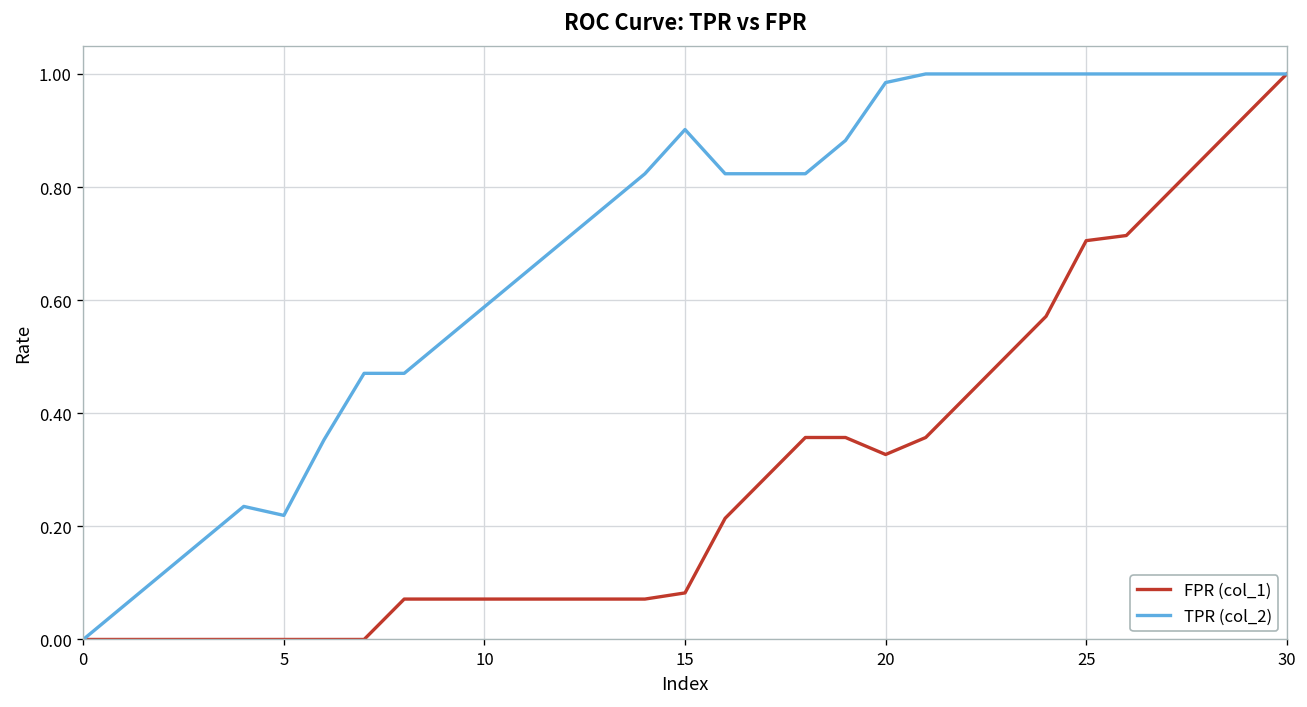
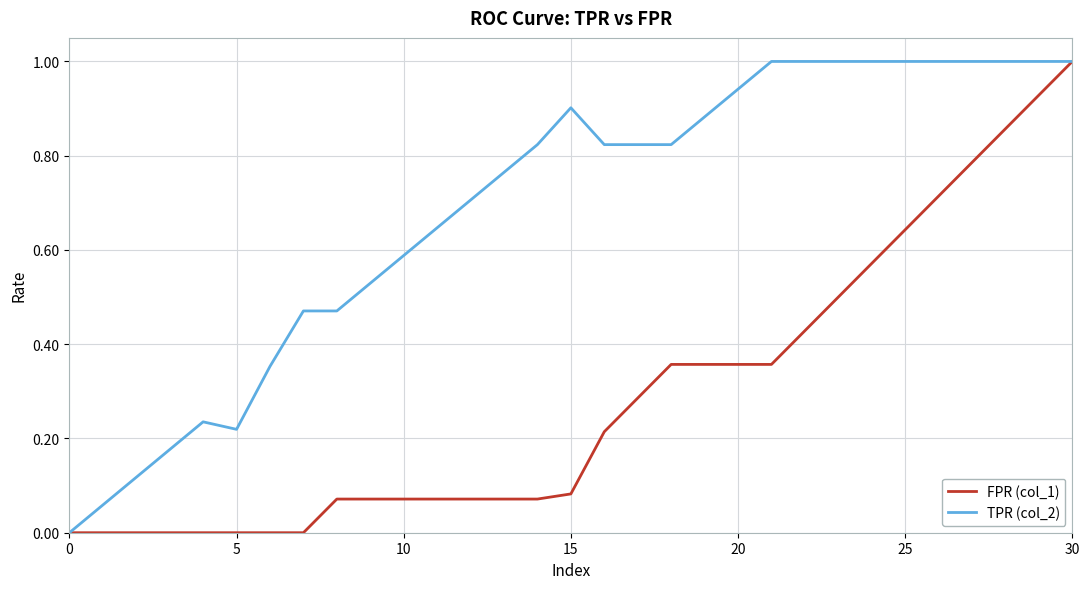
  {
    "FPR (col_1)": {
      "5": 0.00,
      "10": 0.07,
      "15": 0.08,
-     "20": 0.33,
-     "25": 0.71
+     "20": 0.36,
+     "25": 0.64
    },
    "TPR (col_2)": {
      "5": 0.22,
      "10": 0.59,
      "15": 0.90,
-     "20": 0.98,
+     "20": 0.94,
      "25": 1.00
    }
  }
